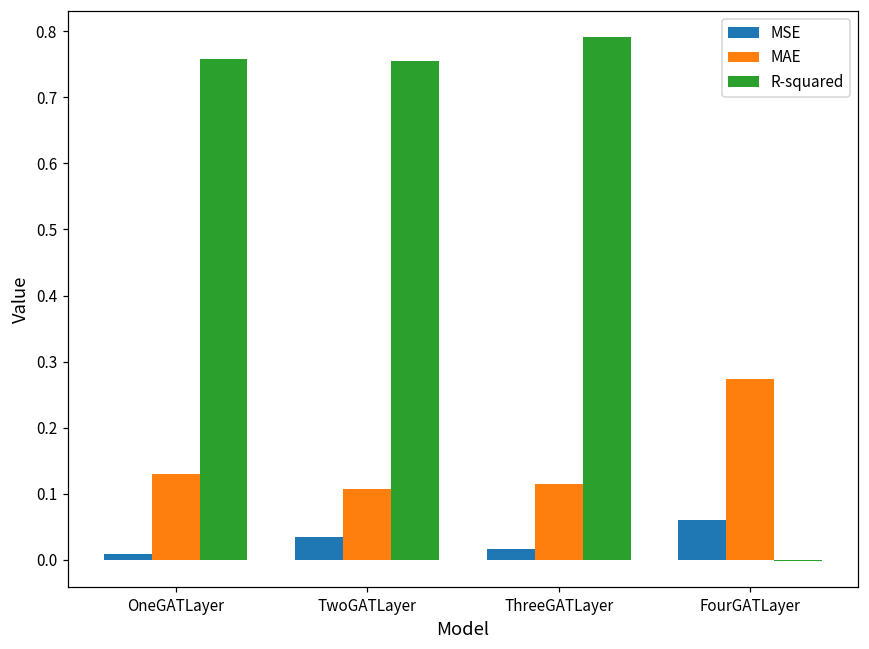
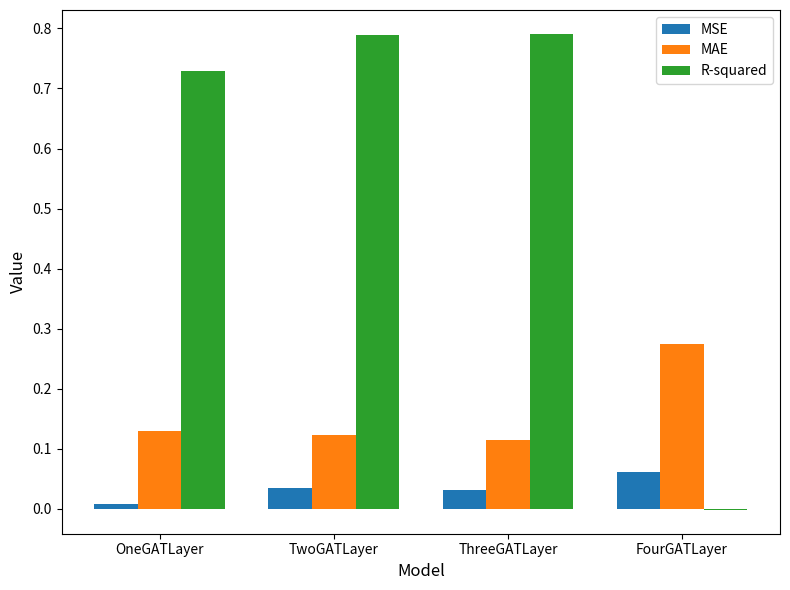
  {
    "MSE": {
      "OneGATLayer": 0.01,
      "TwoGATLayer": 0.03,
-     "ThreeGATLayer": 0.02,
+     "ThreeGATLayer": 0.03,
      "FourGATLayer": 0.06
    },
    "MAE": {
      "OneGATLayer": 0.13,
-     "TwoGATLayer": 0.11,
+     "TwoGATLayer": 0.12,
      "ThreeGATLayer": 0.12,
      "FourGATLayer": 0.27
    },
    "R-squared": {
-     "OneGATLayer": 0.76,
-     "TwoGATLayer": 0.76,
+     "OneGATLayer": 0.73,
+     "TwoGATLayer": 0.79,
      "ThreeGATLayer": 0.79
    }
  }
